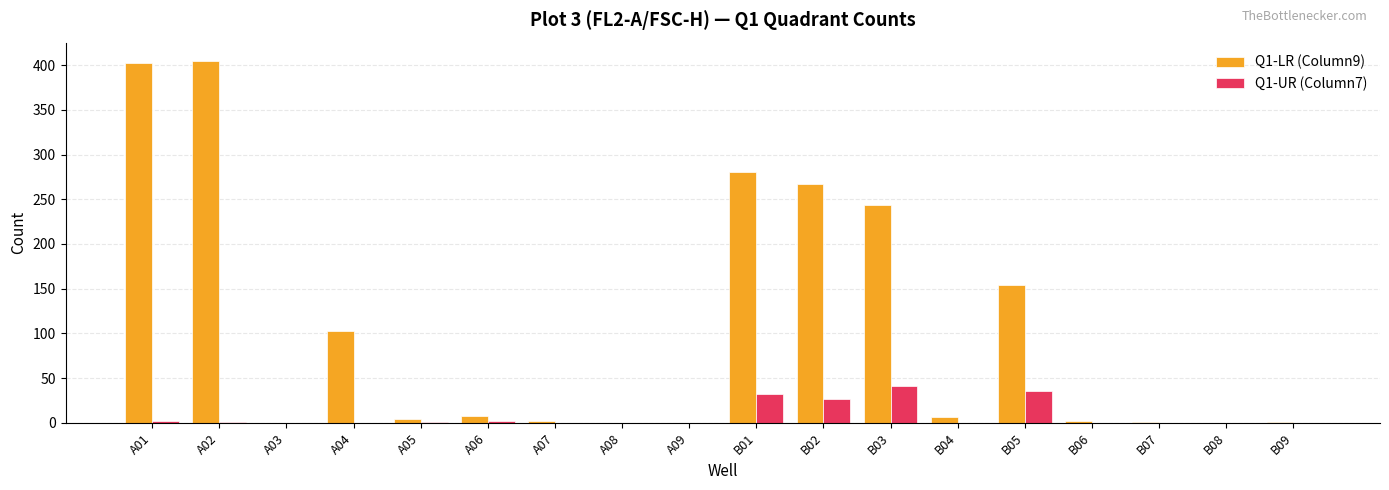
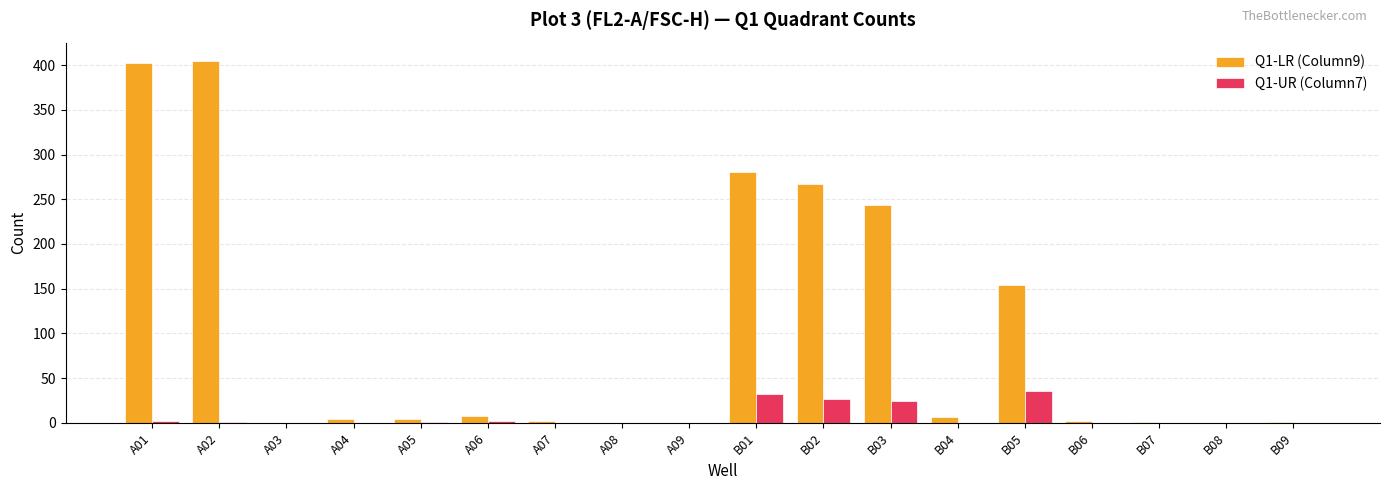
  {
    "Q1-LR (Column9)": {
      "A01": 400,
      "A02": 410,
      "A03": 0,
-     "A04": 100,
+     "A04": 0,
      "A05": 0,
      "A06": 10,
      "A08": 0,
      "A09": 0,
      "B01": 280,
      "B02": 270,
      "B03": 240,
      "B04": 10,
      "B05": 150,
      "B08": 0
    },
    "Q1-UR (Column7)": {
      "A03": 0,
      "A04": 0,
      "A07": 0,
      "A08": 0,
      "A09": 0,
      "B01": 30,
      "B02": 30,
-     "B03": 40,
+     "B03": 20,
      "B04": 0,
      "B05": 40,
      "B06": 0,
      "B07": 0,
      "B08": 0,
      "B09": 0
    }
  }
